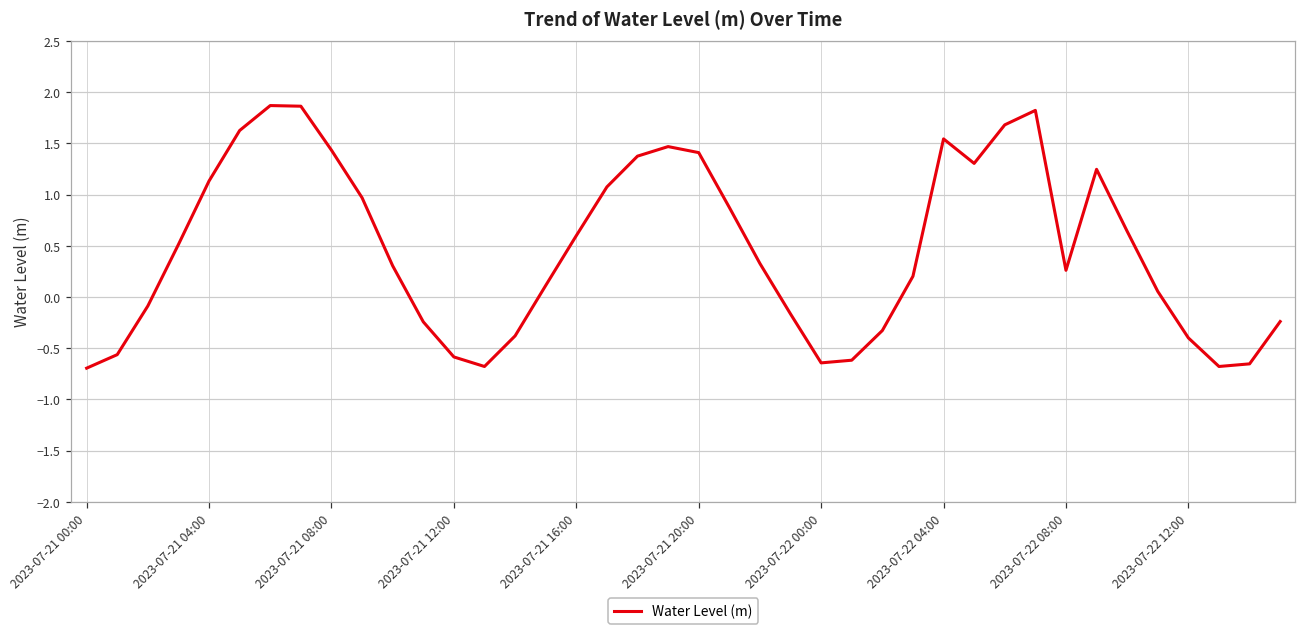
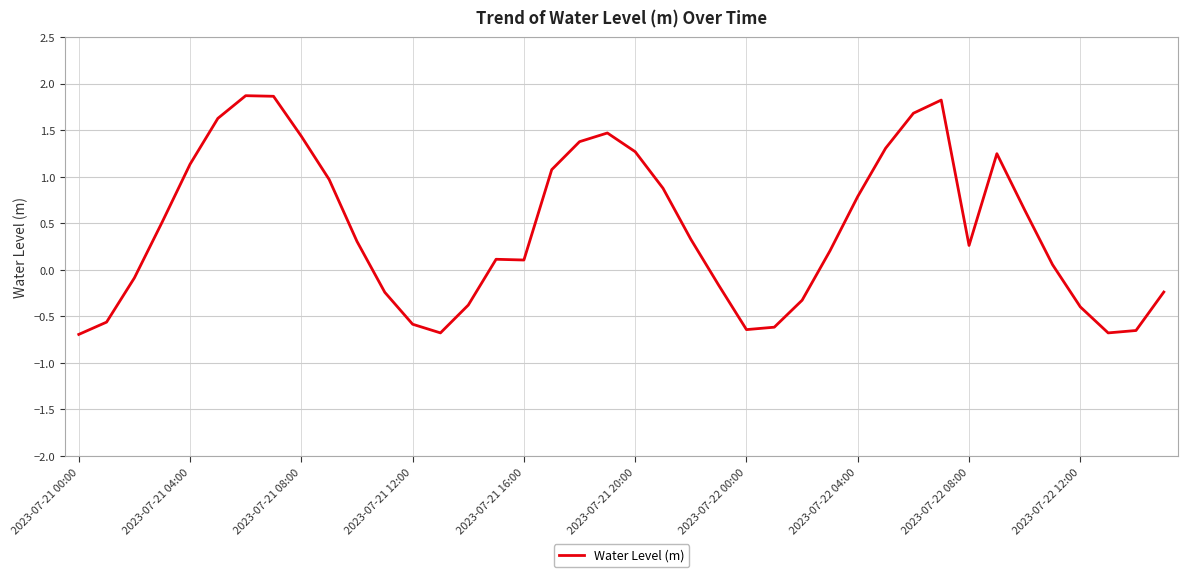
  {
    "2023-07-21 00:00": -0.7,
    "2023-07-21 04:00": 1.1,
    "2023-07-21 08:00": 1.4,
    "2023-07-21 12:00": -0.6,
-   "2023-07-21 16:00": 0.6,
-   "2023-07-21 20:00": 1.4,
+   "2023-07-21 16:00": 0.1,
+   "2023-07-21 20:00": 1.3,
    "2023-07-22 00:00": -0.6,
-   "2023-07-22 04:00": 1.5,
+   "2023-07-22 04:00": 0.8,
    "2023-07-22 08:00": 0.3,
    "2023-07-22 12:00": -0.4
  }
